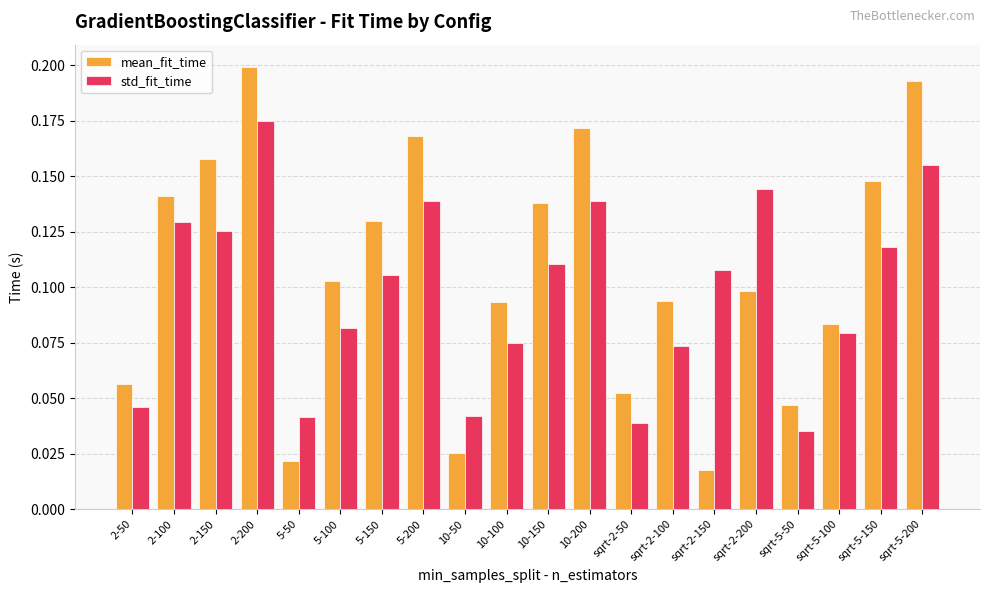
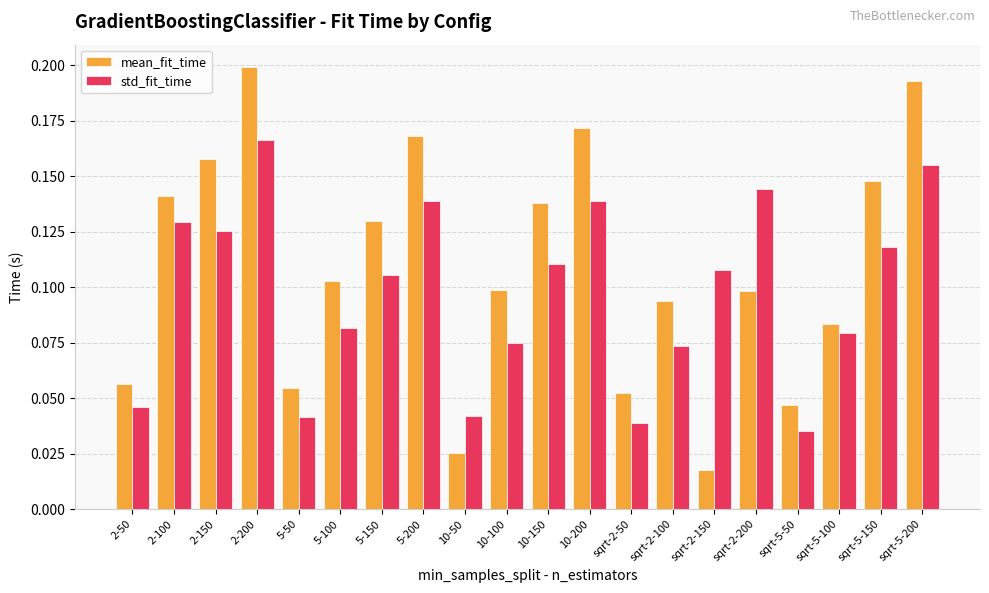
  {
    "mean_fit_time": {
      "2-50": 0.056,
      "2-100": 0.141,
      "2-150": 0.158,
      "2-200": 0.199,
-     "5-50": 0.021,
+     "5-50": 0.055,
      "5-100": 0.103,
      "5-150": 0.130,
      "5-200": 0.168,
      "10-50": 0.025,
-     "10-100": 0.093,
+     "10-100": 0.099,
      "10-150": 0.138,
      "10-200": 0.172,
      "sqrt-2-50": 0.052,
      "sqrt-2-100": 0.094,
      "sqrt-2-150": 0.018,
      "sqrt-2-200": 0.098,
      "sqrt-5-50": 0.047,
      "sqrt-5-100": 0.083,
      "sqrt-5-150": 0.148,
      "sqrt-5-200": 0.193
    },
    "std_fit_time": {
      "2-50": 0.046,
      "2-100": 0.129,
      "2-150": 0.125,
-     "2-200": 0.175,
+     "2-200": 0.166,
      "5-50": 0.041,
      "5-100": 0.082,
      "5-150": 0.106,
      "5-200": 0.139,
      "10-50": 0.042,
      "10-100": 0.075,
      "10-150": 0.111,
      "10-200": 0.139,
      "sqrt-2-50": 0.039,
      "sqrt-2-100": 0.074,
      "sqrt-2-150": 0.108,
      "sqrt-2-200": 0.144,
      "sqrt-5-50": 0.035,
      "sqrt-5-100": 0.080,
      "sqrt-5-150": 0.118,
      "sqrt-5-200": 0.155
    }
  }
